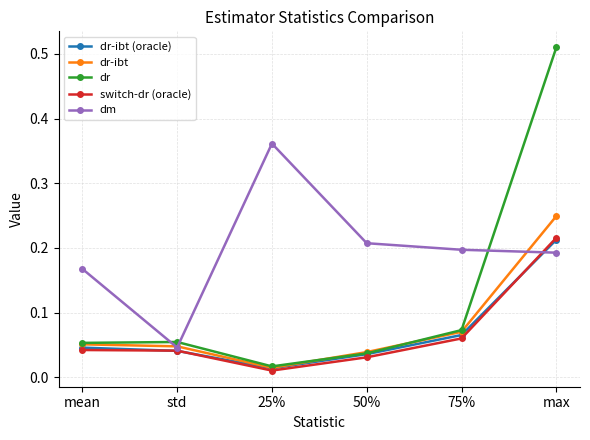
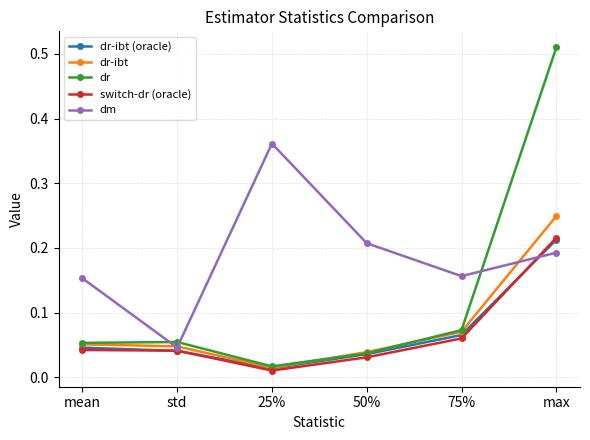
  {
    "dr-ibt (oracle)": {
      "75%": 0.07
    },
    "dr-ibt": {
      "max": 0.25
    },
    "dr": {
      "std": 0.05,
      "max": 0.51
    },
    "switch-dr (oracle)": {
      "50%": 0.03,
      "75%": 0.06
    },
    "dm": {
-     "mean": 0.17,
+     "mean": 0.15,
      "25%": 0.36,
      "50%": 0.21,
-     "75%": 0.20,
+     "75%": 0.16,
      "max": 0.19
    }
  }
